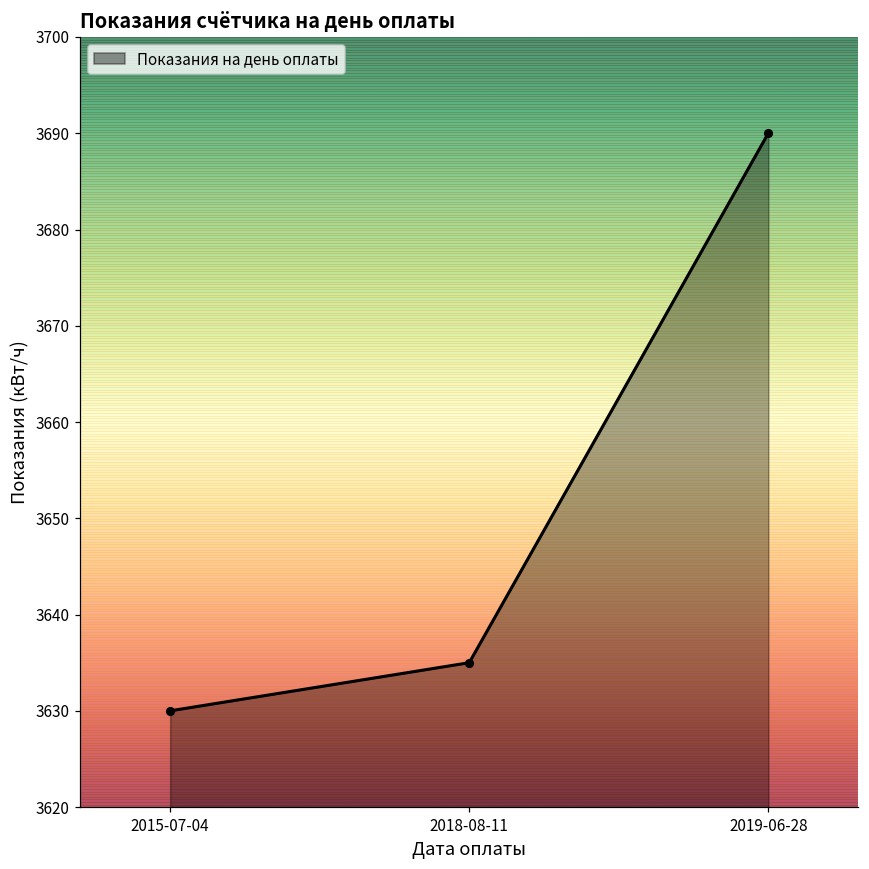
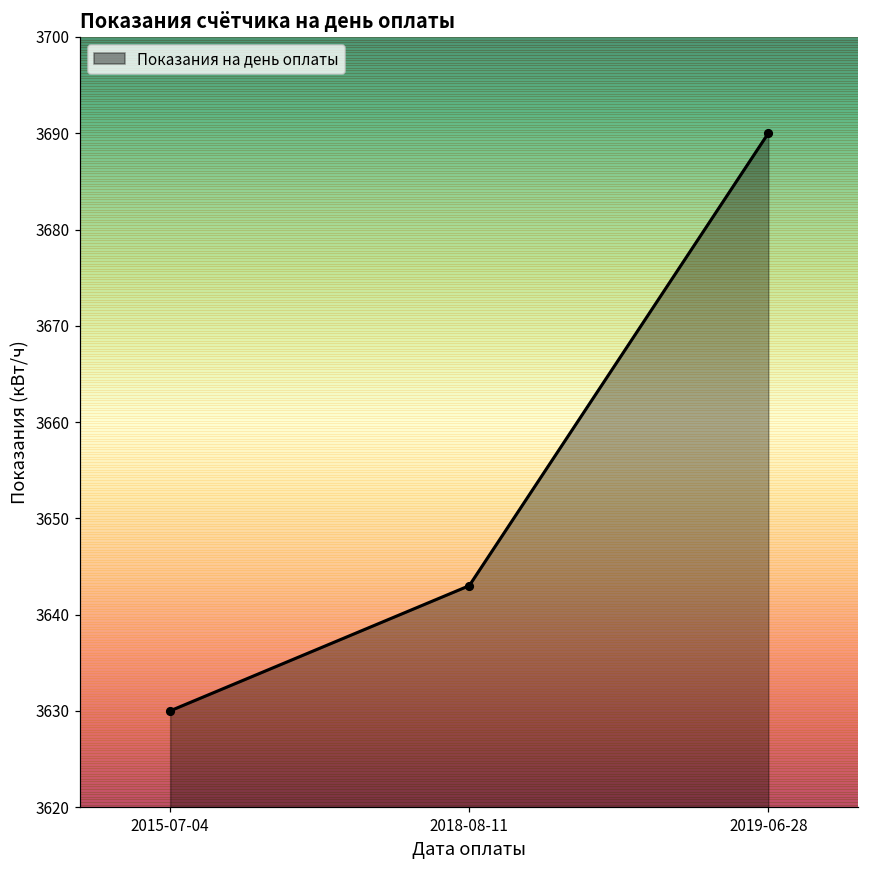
  {
    "2015-07-04": 3630,
-   "2018-08-11": 3635,
+   "2018-08-11": 3643,
    "2019-06-28": 3690
  }
